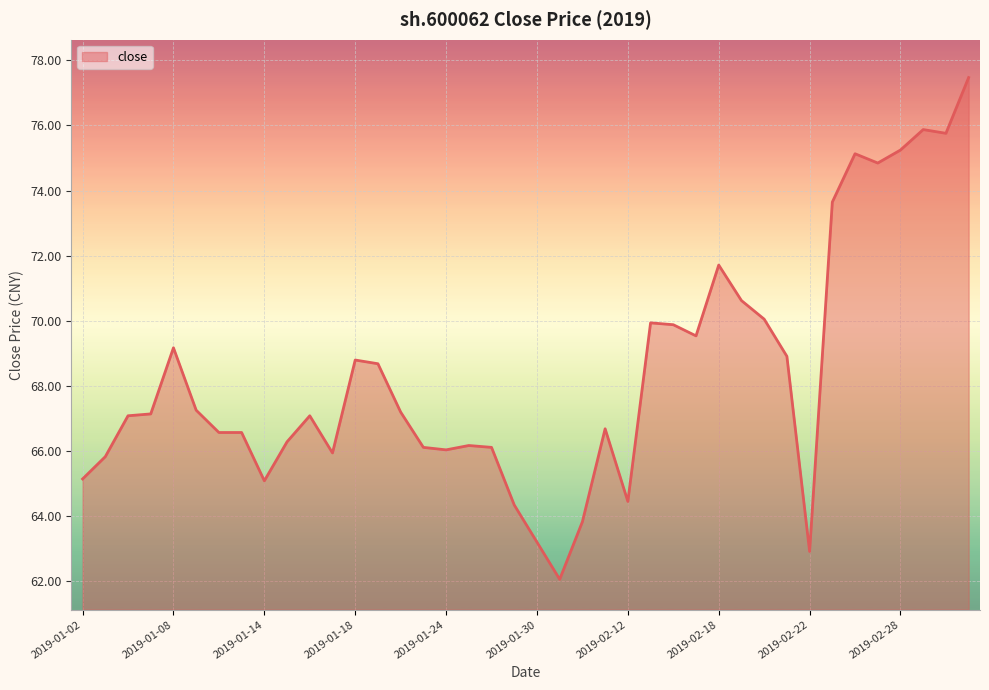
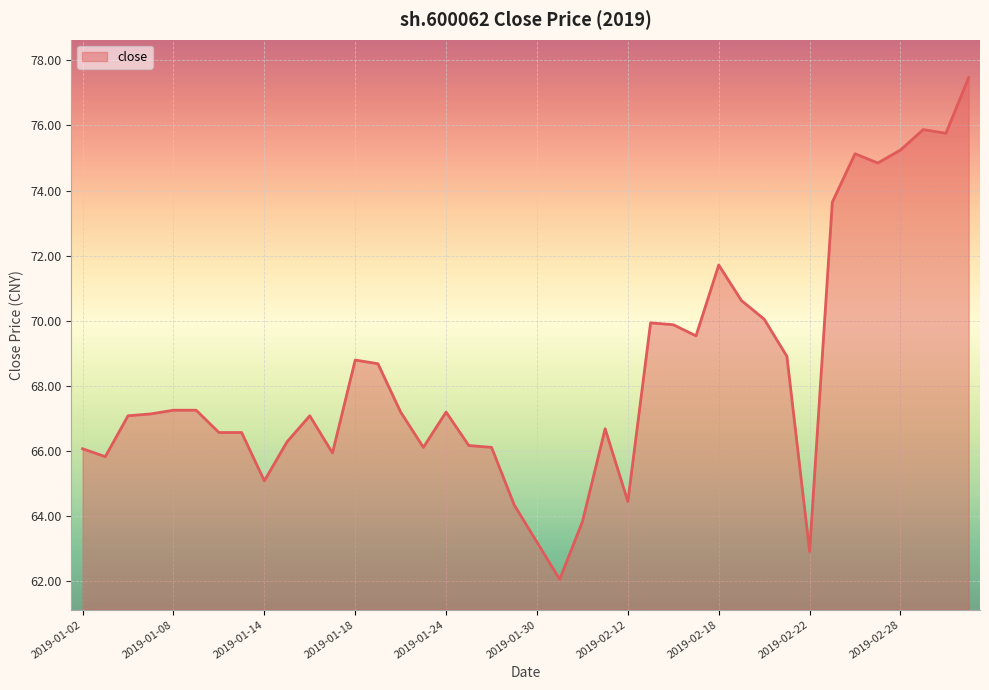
  {
-   "2019-01-02": 65.1,
-   "2019-01-08": 69.2,
+   "2019-01-02": 66.1,
+   "2019-01-08": 67.3,
    "2019-01-14": 65.1,
    "2019-01-18": 68.8,
-   "2019-01-24": 66.0,
+   "2019-01-24": 67.2,
    "2019-01-30": 63.2,
    "2019-02-12": 64.4,
    "2019-02-18": 71.7,
    "2019-02-22": 62.9,
    "2019-02-28": 75.2
  }
